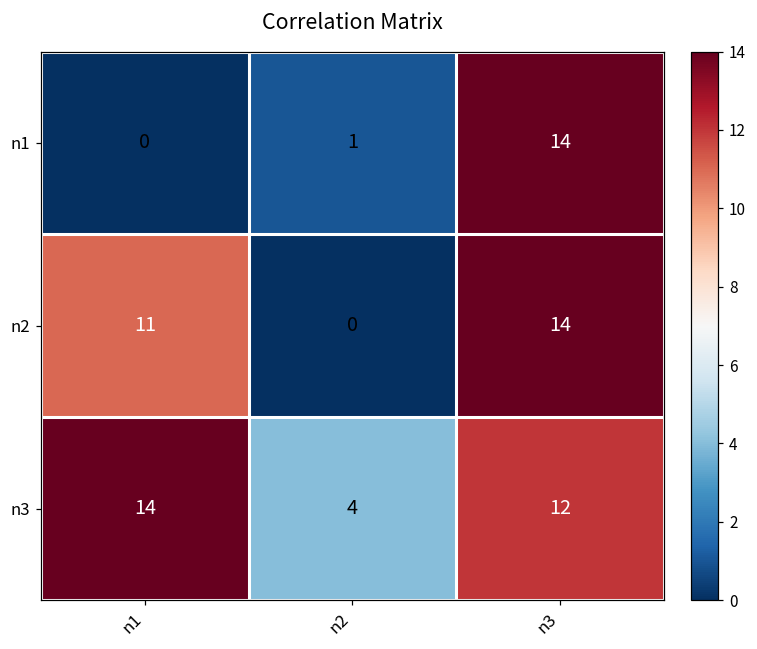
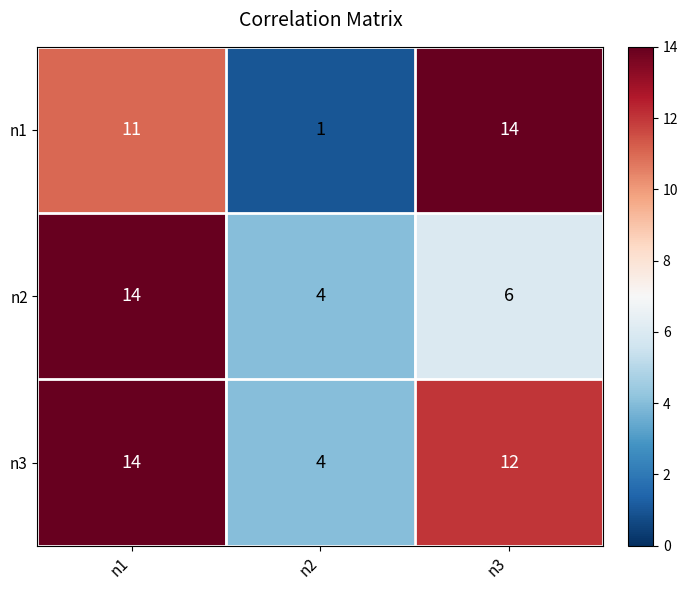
  {
    "n1": {
-     "n1": 0,
+     "n1": 11,
      "n2": 1,
      "n3": 14
    },
    "n2": {
-     "n1": 11,
-     "n2": 0,
-     "n3": 14
+     "n1": 14,
+     "n2": 4,
+     "n3": 6
    },
    "n3": {
      "n1": 14,
      "n2": 4,
      "n3": 12
    }
  }
